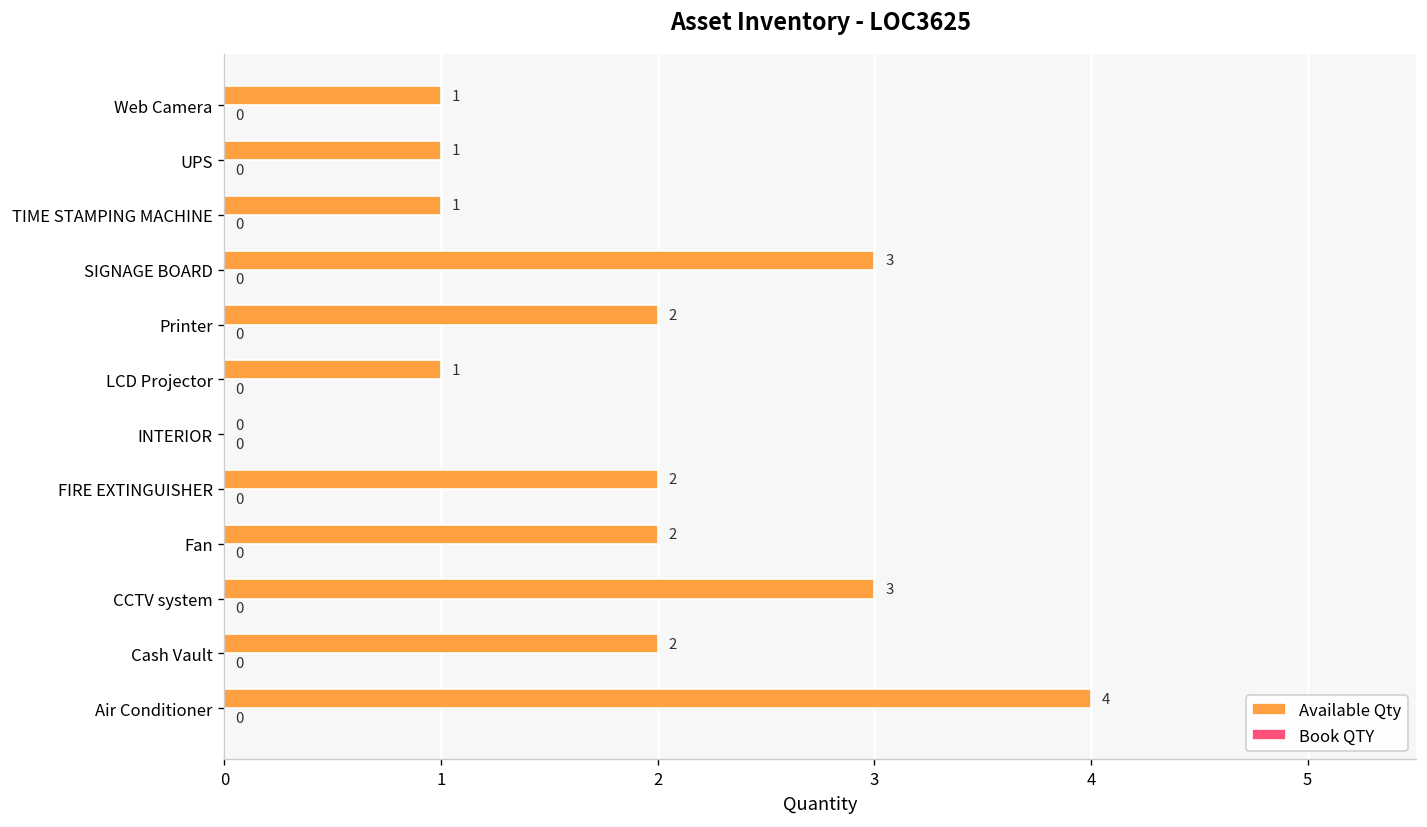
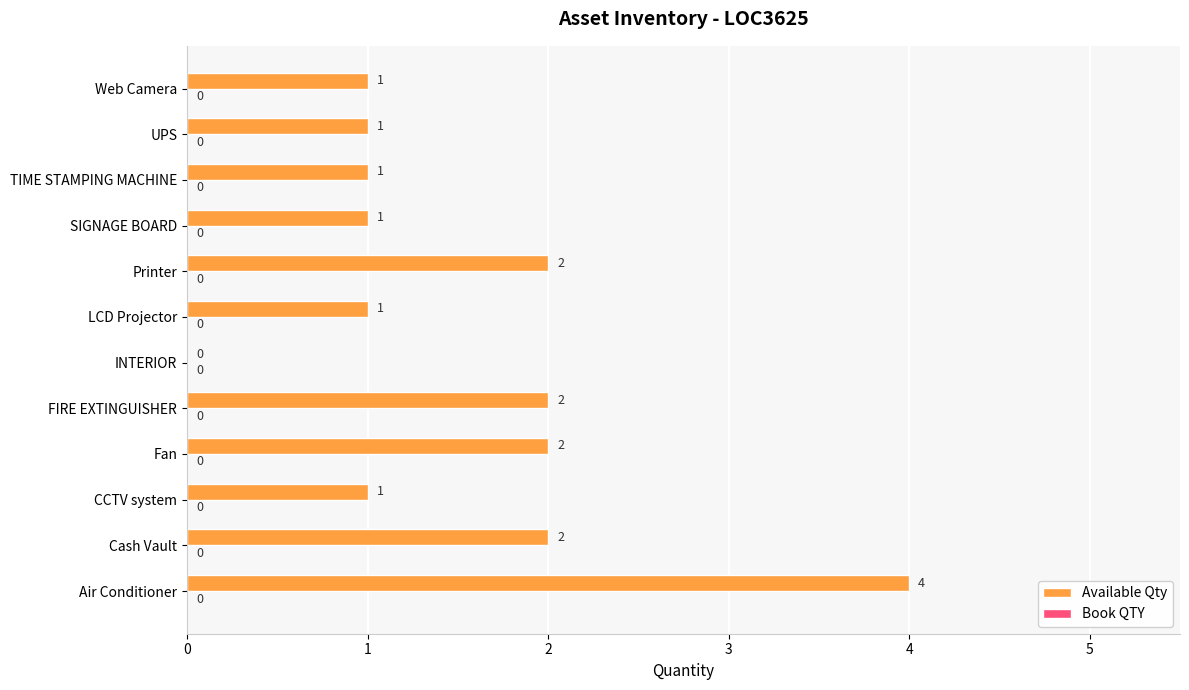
  {
    "Available Qty": {
      "Web Camera": 1,
      "UPS": 1,
      "TIME STAMPING MACHINE": 1,
-     "SIGNAGE BOARD": 3,
+     "SIGNAGE BOARD": 1,
      "Printer": 2,
      "LCD Projector": 1,
      "INTERIOR": 0,
      "FIRE EXTINGUISHER": 2,
      "Fan": 2,
-     "CCTV system": 3,
+     "CCTV system": 1,
      "Cash Vault": 2,
      "Air Conditioner": 4
    },
    "Book QTY": {
      "Web Camera": 0,
      "UPS": 0,
      "TIME STAMPING MACHINE": 0,
      "SIGNAGE BOARD": 0,
      "Printer": 0,
      "LCD Projector": 0,
      "INTERIOR": 0,
      "FIRE EXTINGUISHER": 0,
      "Fan": 0,
      "CCTV system": 0,
      "Cash Vault": 0,
      "Air Conditioner": 0
    }
  }
